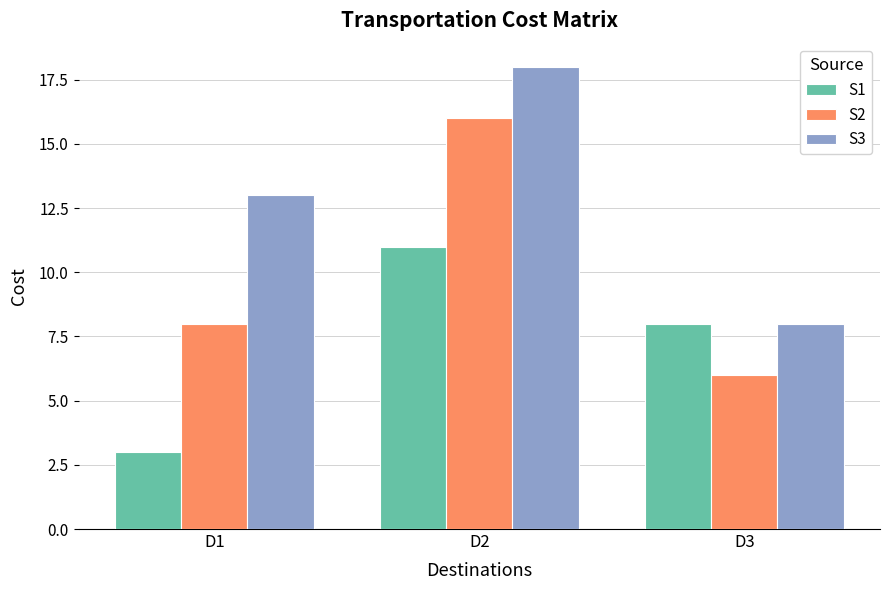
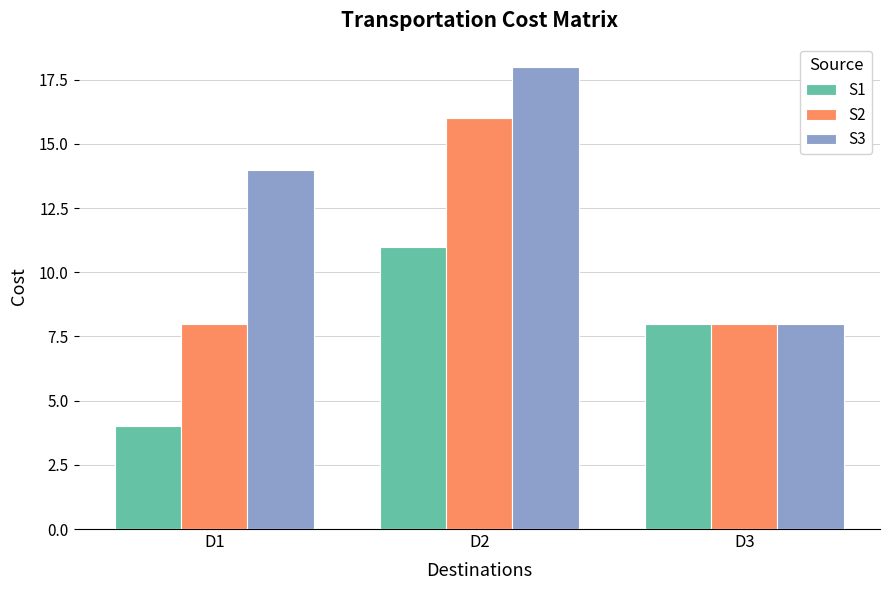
  {
    "S1": {
-     "D1": 3,
+     "D1": 4,
      "D2": 11,
      "D3": 8
    },
    "S2": {
      "D1": 8,
      "D2": 16,
-     "D3": 6
+     "D3": 8
    },
    "S3": {
-     "D1": 13,
+     "D1": 14,
      "D2": 18,
      "D3": 8
    }
  }
